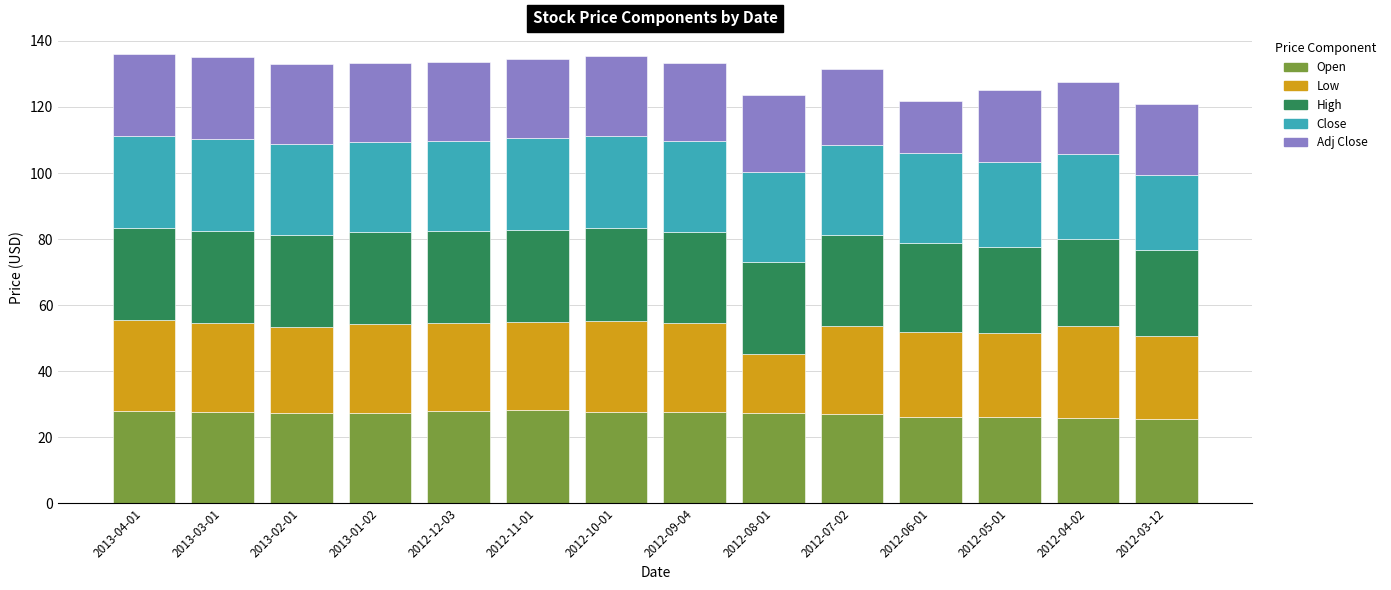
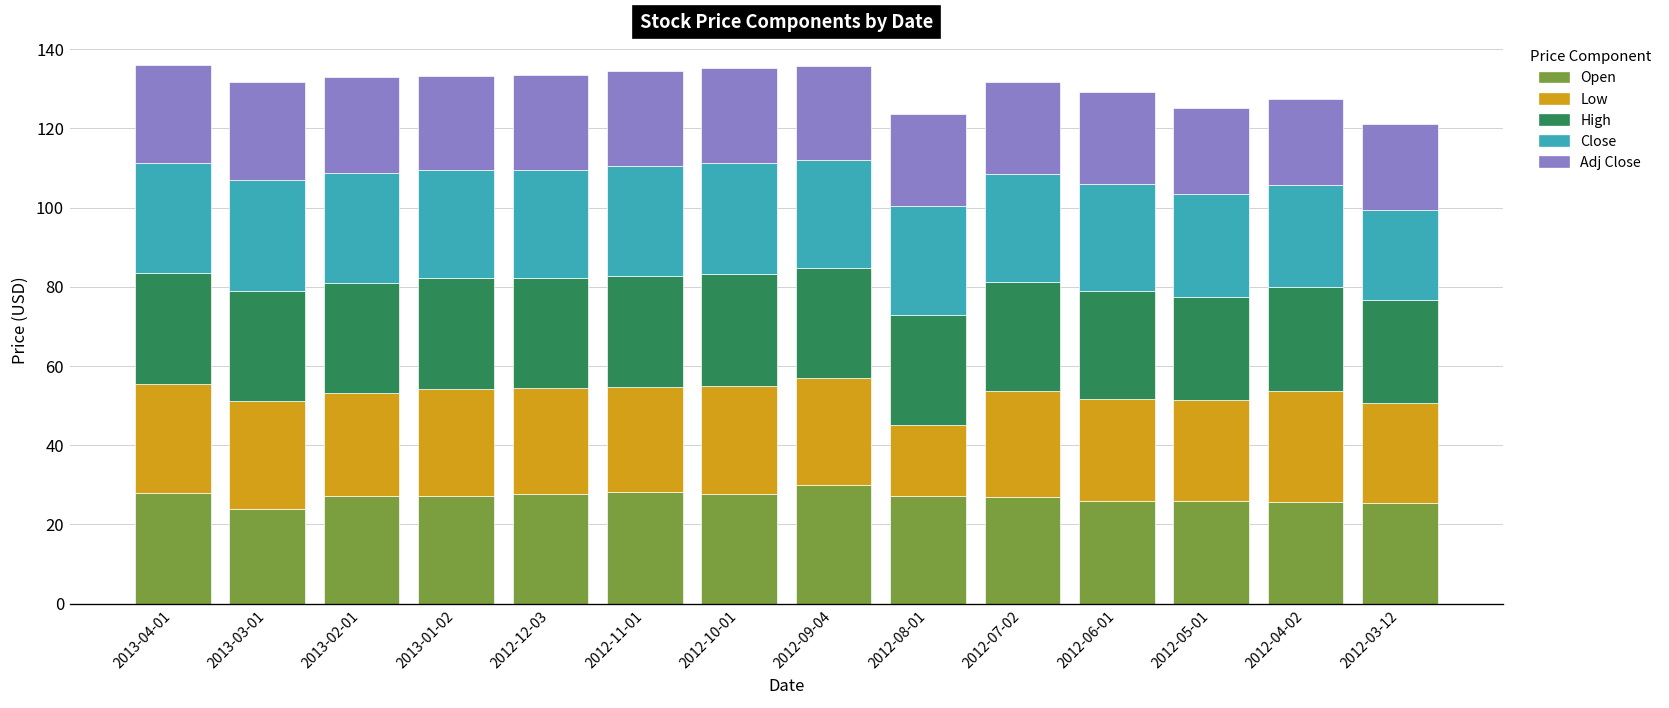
  {
    "Open": {
      "2013-04-01": 28,
-     "2013-03-01": 28,
+     "2013-03-01": 24,
      "2013-02-01": 27,
      "2013-01-02": 27,
      "2012-12-03": 28,
      "2012-11-01": 28,
      "2012-10-01": 28,
-     "2012-09-04": 27,
+     "2012-09-04": 30,
      "2012-08-01": 27,
      "2012-07-02": 27,
      "2012-06-01": 26,
      "2012-05-01": 26,
      "2012-04-02": 26,
      "2012-03-12": 25
    },
    "Low": {
      "2013-04-01": 28,
      "2013-03-01": 27,
      "2013-02-01": 26,
      "2013-01-02": 27,
      "2012-12-03": 27,
      "2012-11-01": 27,
      "2012-10-01": 27,
      "2012-09-04": 27,
      "2012-08-01": 18,
      "2012-07-02": 27,
      "2012-06-01": 26,
      "2012-05-01": 25,
      "2012-04-02": 28,
      "2012-03-12": 25
    },
    "High": {
      "2013-04-01": 28,
      "2013-03-01": 28,
      "2013-02-01": 28,
      "2013-01-02": 28,
      "2012-12-03": 28,
      "2012-11-01": 28,
      "2012-10-01": 28,
      "2012-09-04": 28,
      "2012-08-01": 28,
      "2012-07-02": 28,
      "2012-06-01": 27,
      "2012-05-01": 26,
      "2012-04-02": 26,
      "2012-03-12": 26
    },
    "Close": {
      "2013-04-01": 28,
      "2013-03-01": 28,
      "2013-02-01": 28,
      "2013-01-02": 27,
      "2012-12-03": 27,
      "2012-11-01": 28,
      "2012-10-01": 28,
      "2012-09-04": 27,
      "2012-08-01": 27,
      "2012-07-02": 27,
      "2012-06-01": 27,
      "2012-05-01": 26,
      "2012-04-02": 26,
      "2012-03-12": 23
    },
    "Adj Close": {
      "2013-04-01": 25,
      "2013-03-01": 25,
      "2013-02-01": 24,
      "2013-01-02": 24,
      "2012-12-03": 24,
      "2012-11-01": 24,
      "2012-10-01": 24,
      "2012-09-04": 24,
      "2012-08-01": 23,
      "2012-07-02": 23,
-     "2012-06-01": 16,
+     "2012-06-01": 23,
      "2012-05-01": 22,
      "2012-04-02": 22,
      "2012-03-12": 22
    }
  }
